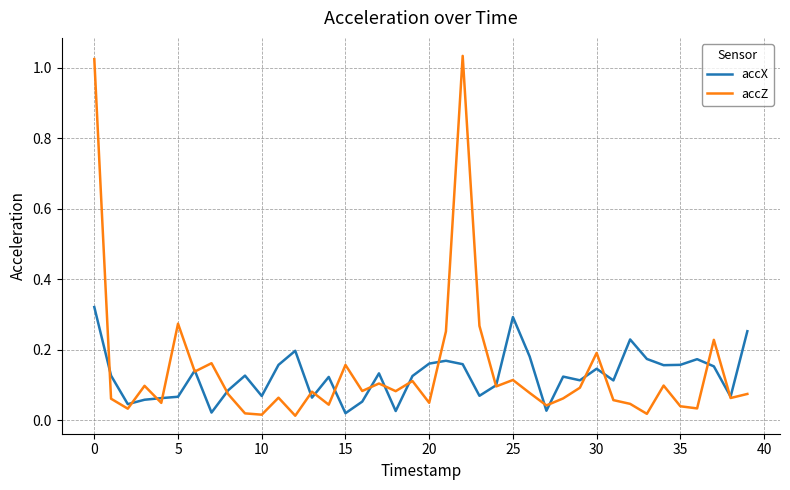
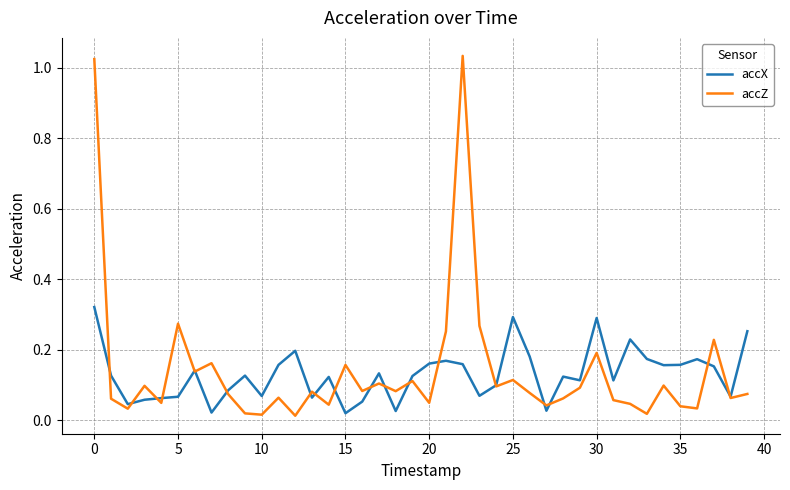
  {
    "accX": {
      "0": 0.32,
      "5": 0.07,
      "10": 0.07,
      "15": 0.02,
      "20": 0.16,
      "25": 0.29,
-     "30": 0.15,
+     "30": 0.29,
      "35": 0.16
    },
    "accZ": {
      "0": 1.03,
      "5": 0.27,
      "10": 0.02,
      "15": 0.16,
      "20": 0.05,
      "25": 0.11,
      "30": 0.19,
      "35": 0.04
    }
  }
